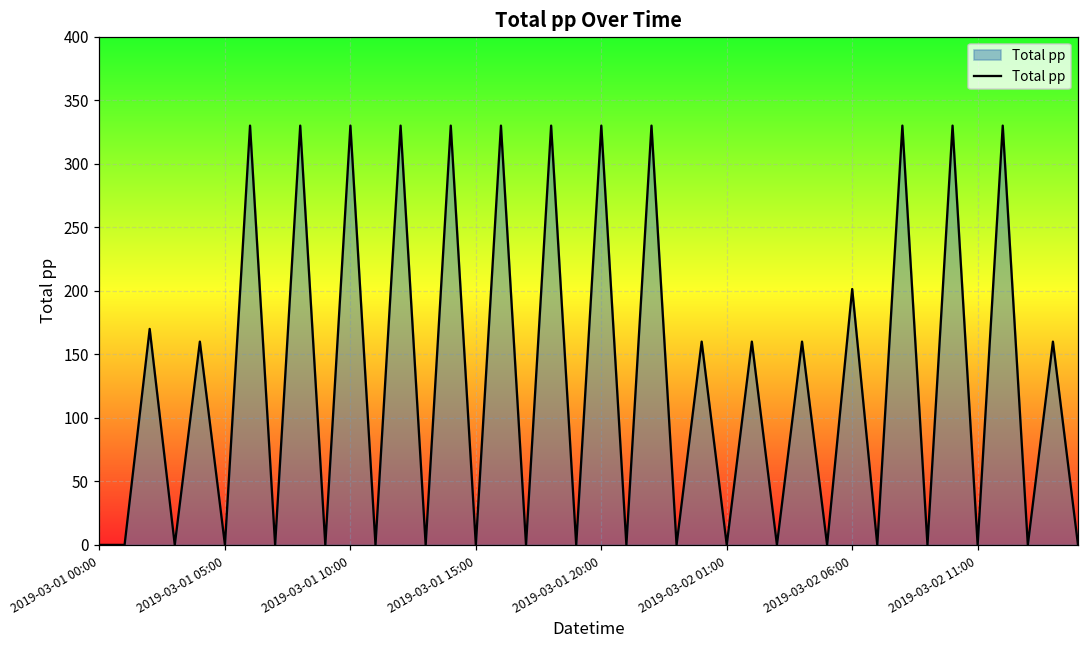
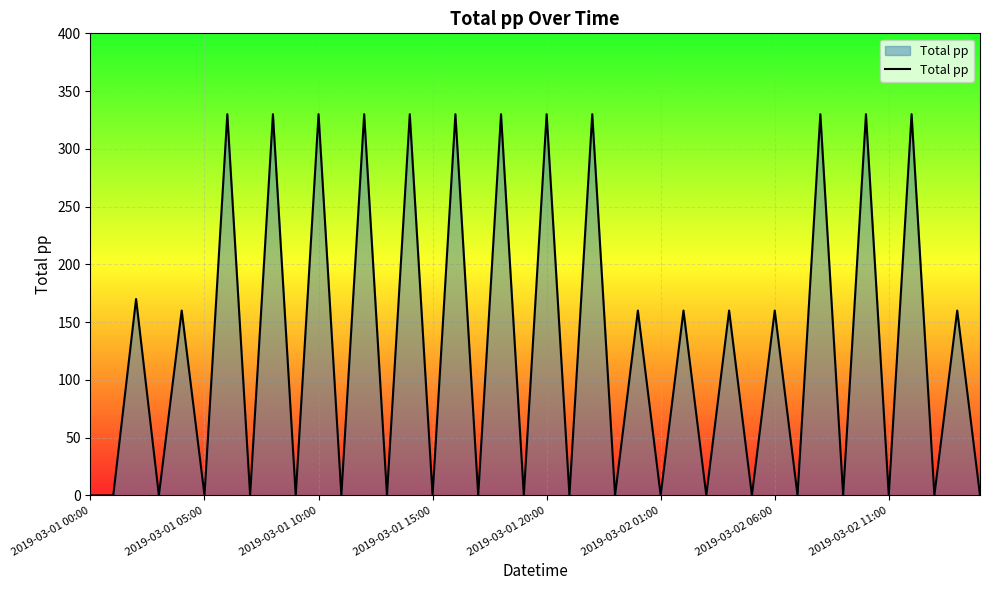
  {
    "2019-03-01 00:00": 0,
    "2019-03-01 05:00": 0,
    "2019-03-01 10:00": 330,
    "2019-03-01 15:00": 0,
    "2019-03-01 20:00": 330,
    "2019-03-02 01:00": 0,
-   "2019-03-02 06:00": 201,
+   "2019-03-02 06:00": 160,
    "2019-03-02 11:00": 0
  }
